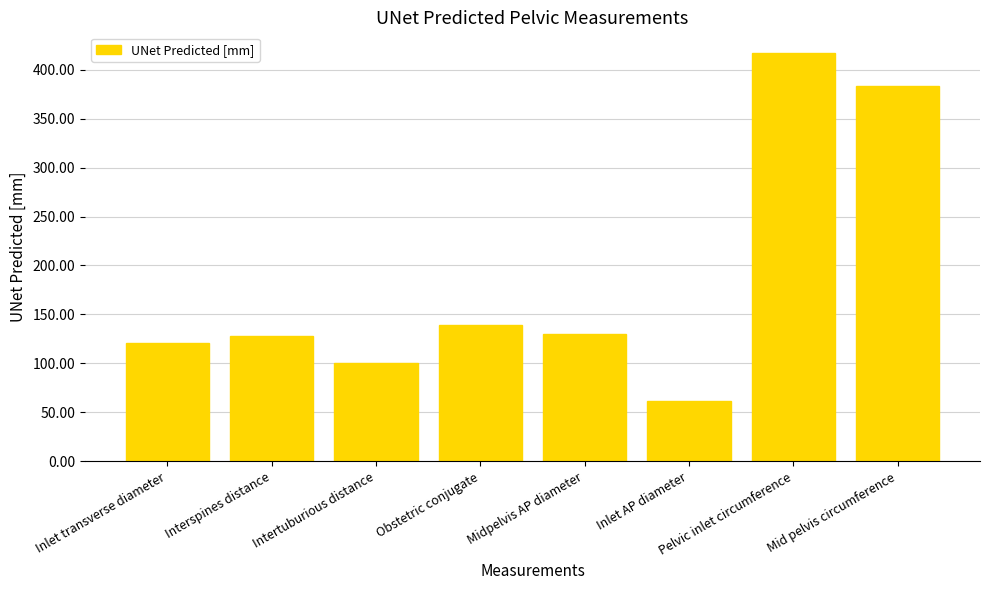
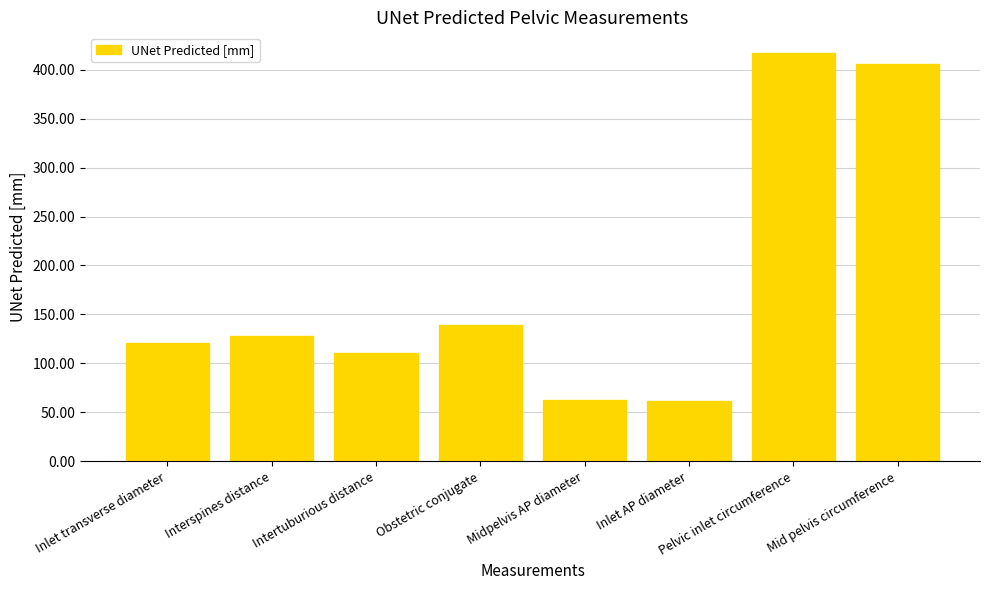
  {
    "Inlet transverse diameter": 120,
    "Interspines distance": 130,
-   "Intertuburious distance": 100,
+   "Intertuburious distance": 110,
    "Obstetric conjugate": 140,
-   "Midpelvis AP diameter": 130,
+   "Midpelvis AP diameter": 60,
    "Inlet AP diameter": 60,
    "Pelvic inlet circumference": 420,
-   "Mid pelvis circumference": 380
+   "Mid pelvis circumference": 410
  }
